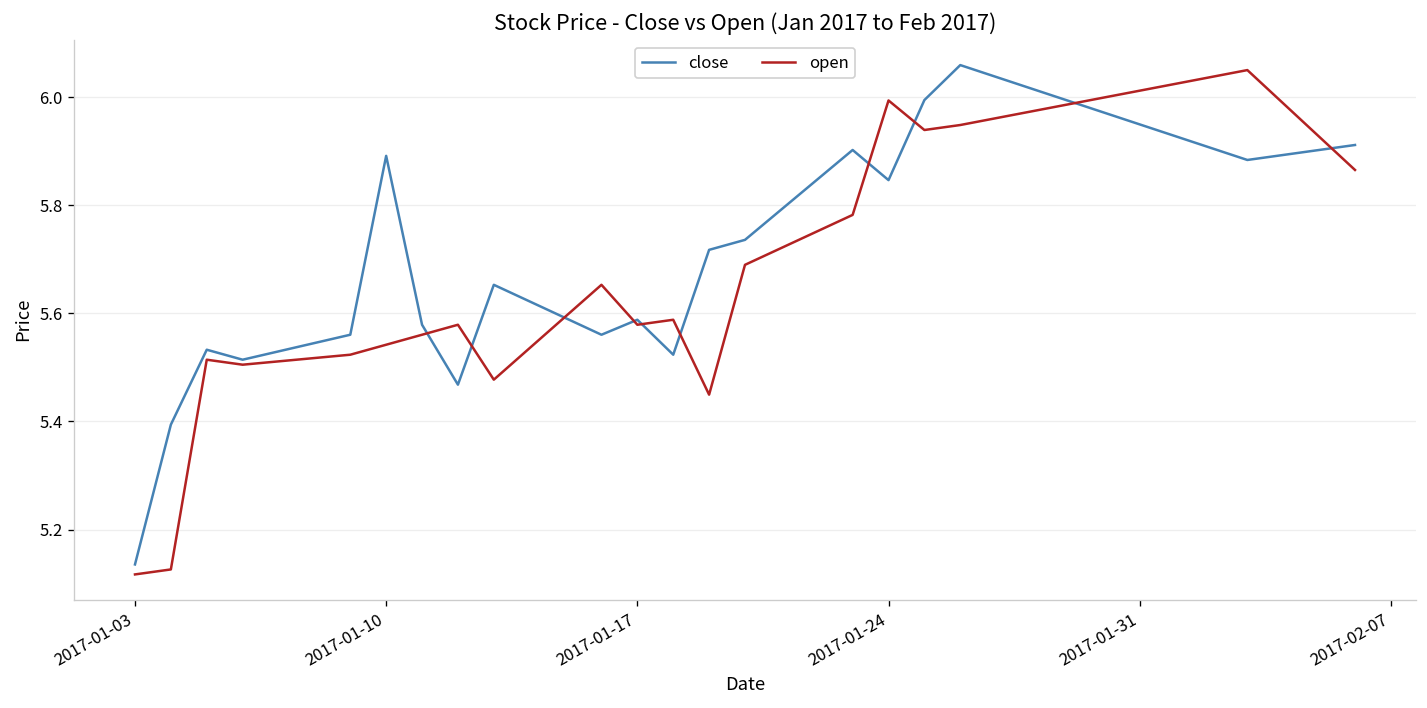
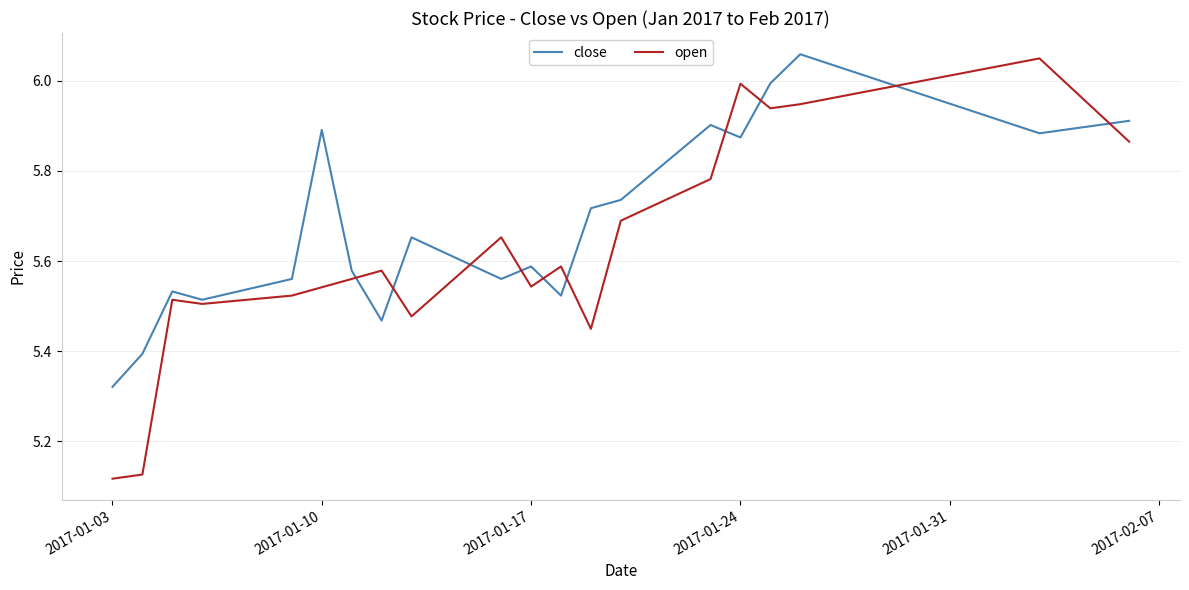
  {
    "close": {
-     "2017-01-03": 5.14,
+     "2017-01-03": 5.32,
      "2017-01-10": 5.89,
      "2017-01-17": 5.59,
-     "2017-01-24": 5.85
+     "2017-01-24": 5.87
    },
    "open": {
      "2017-01-03": 5.12,
      "2017-01-10": 5.54,
-     "2017-01-17": 5.58,
+     "2017-01-17": 5.54,
      "2017-01-24": 5.99
    }
  }
